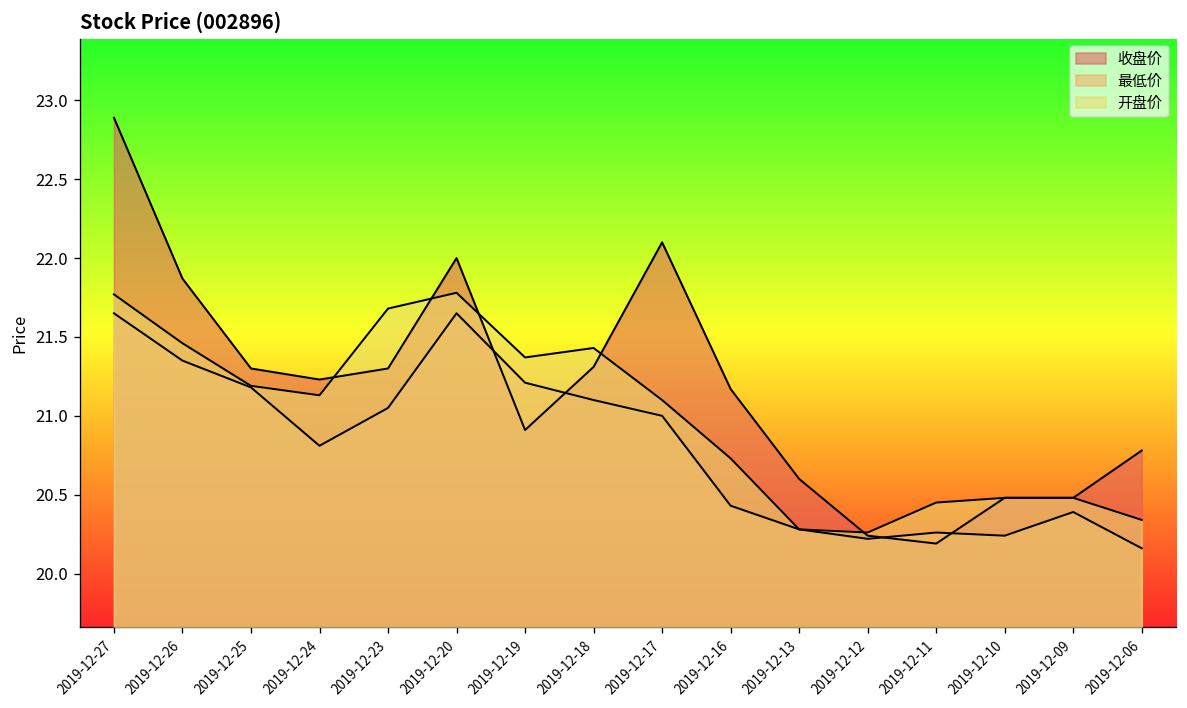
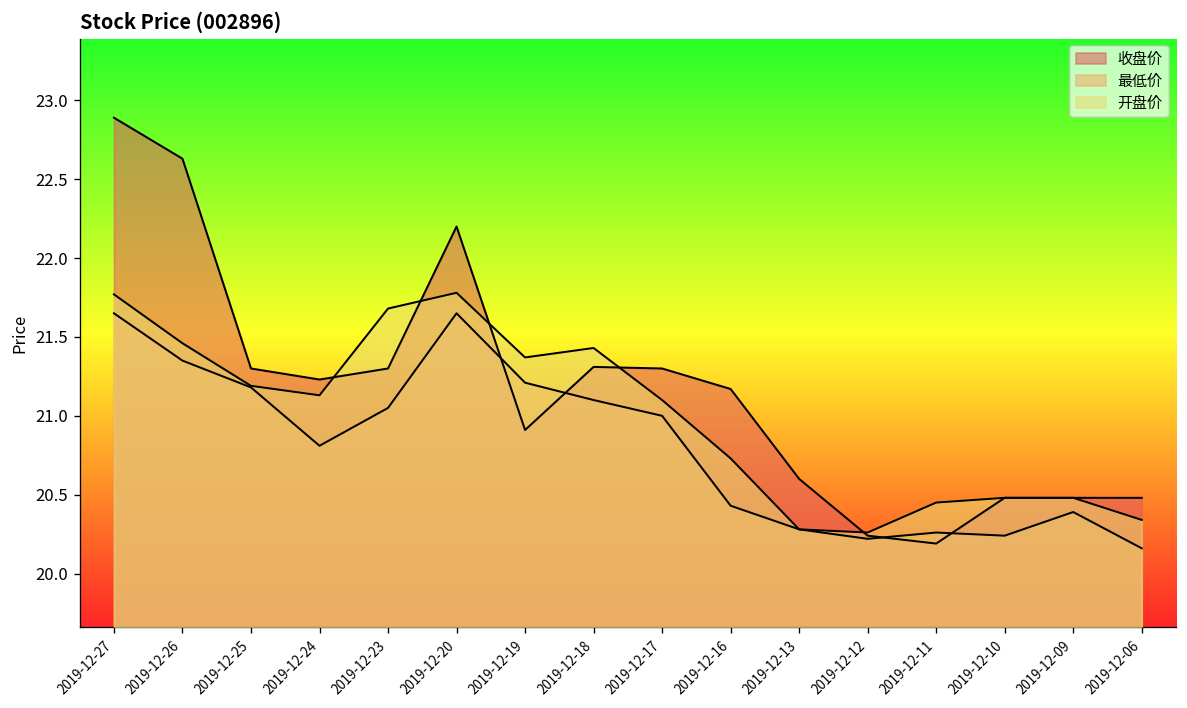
  {
    "收盘价": {
      "2019-12-27": 22.89,
-     "2019-12-26": 21.87,
+     "2019-12-26": 22.63,
      "2019-12-25": 21.30,
      "2019-12-24": 21.23,
      "2019-12-23": 21.30,
-     "2019-12-20": 22.0,
+     "2019-12-20": 22.2,
      "2019-12-19": 20.91,
      "2019-12-18": 21.31,
-     "2019-12-17": 22.1,
+     "2019-12-17": 21.3,
      "2019-12-16": 21.17,
      "2019-12-13": 20.60,
      "2019-12-12": 20.24,
      "2019-12-11": 20.19,
-     "2019-12-06": 20.78
+     "2019-12-06": 20.48
    }
  }
